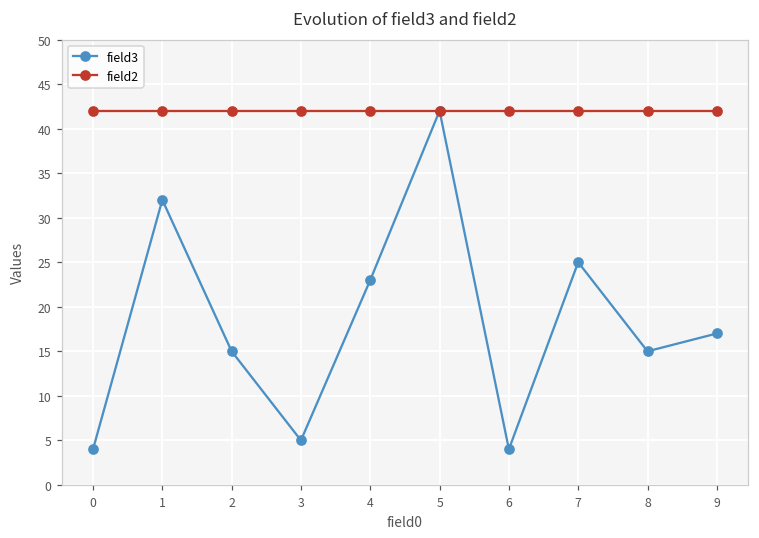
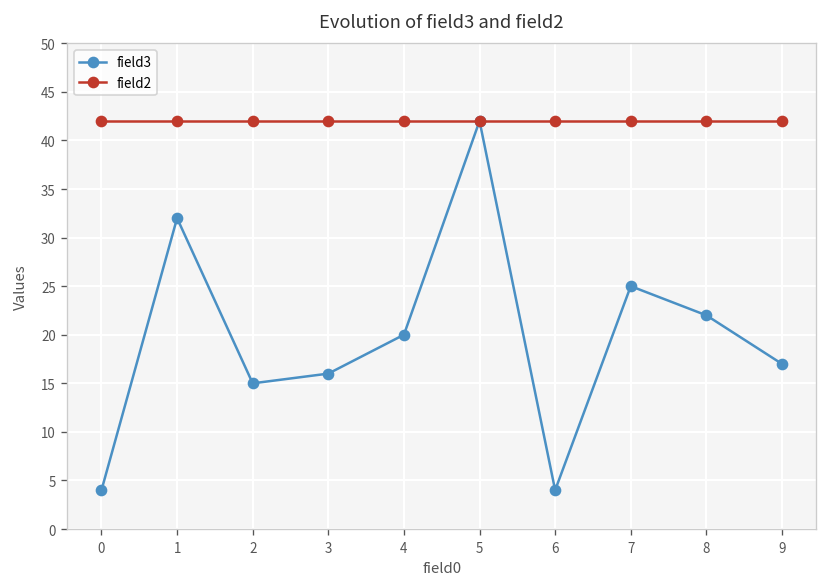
  {
    "field3": {
      "0": 4,
      "1": 32,
      "2": 15,
-     "3": 5,
-     "4": 23,
+     "3": 16,
+     "4": 20,
      "6": 4,
      "7": 25,
-     "8": 15,
+     "8": 22,
      "9": 17
    },
    "field2": {
      "0": 42,
      "1": 42,
      "2": 42,
      "3": 42,
      "4": 42,
      "6": 42,
      "7": 42,
      "8": 42,
      "9": 42
    }
  }
